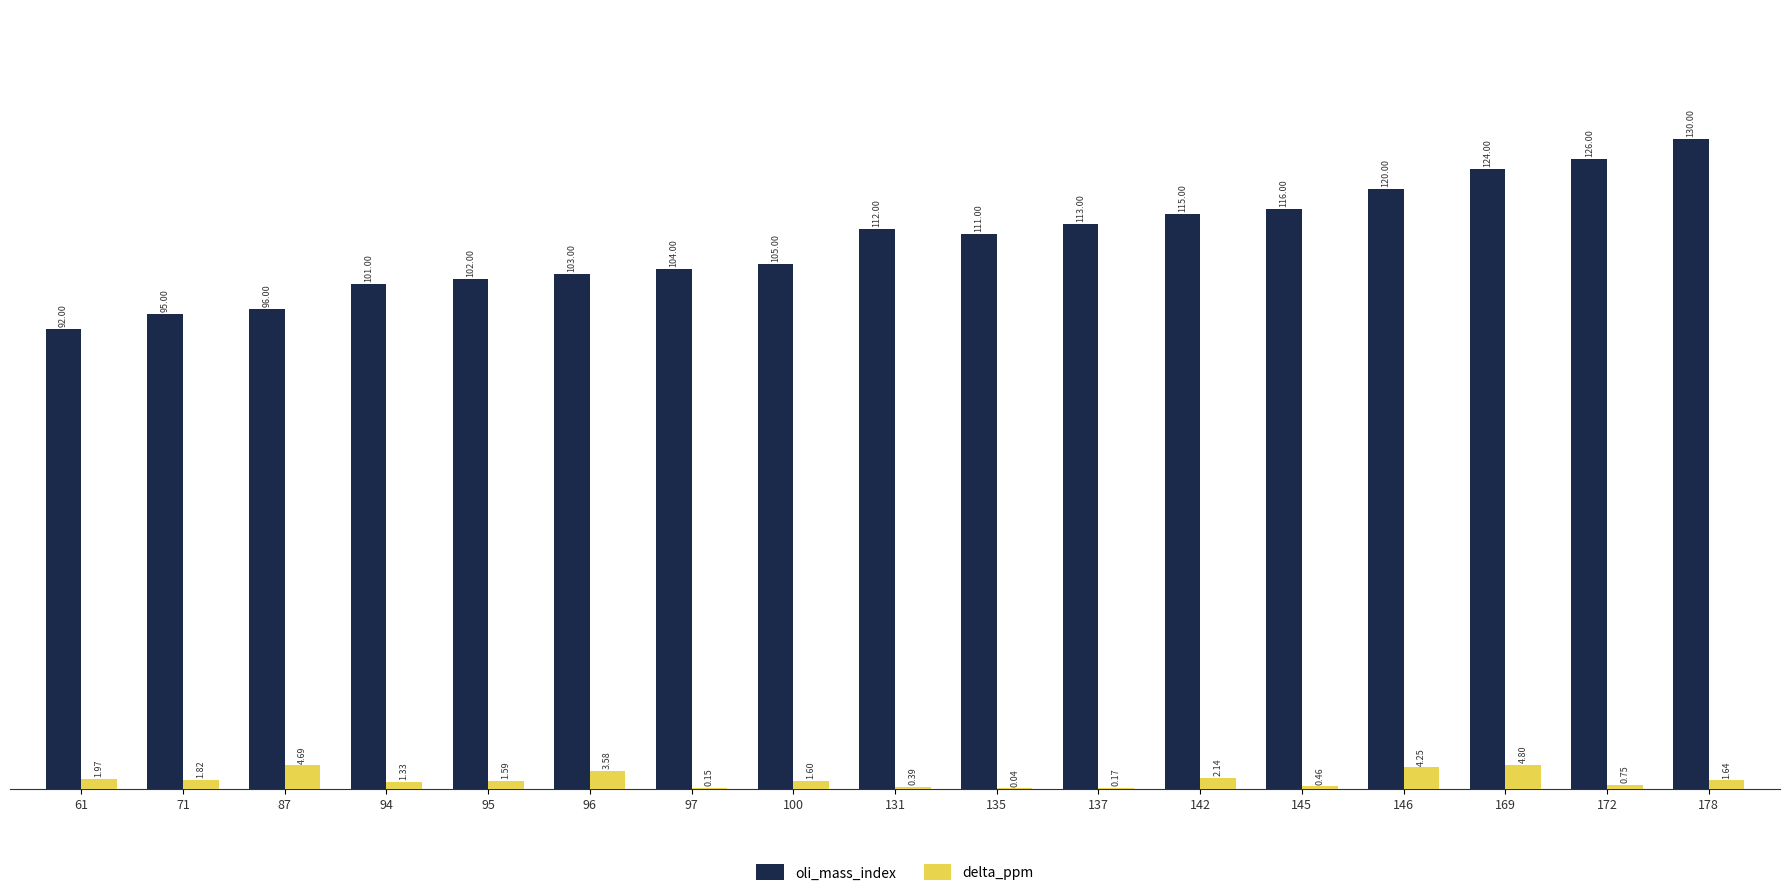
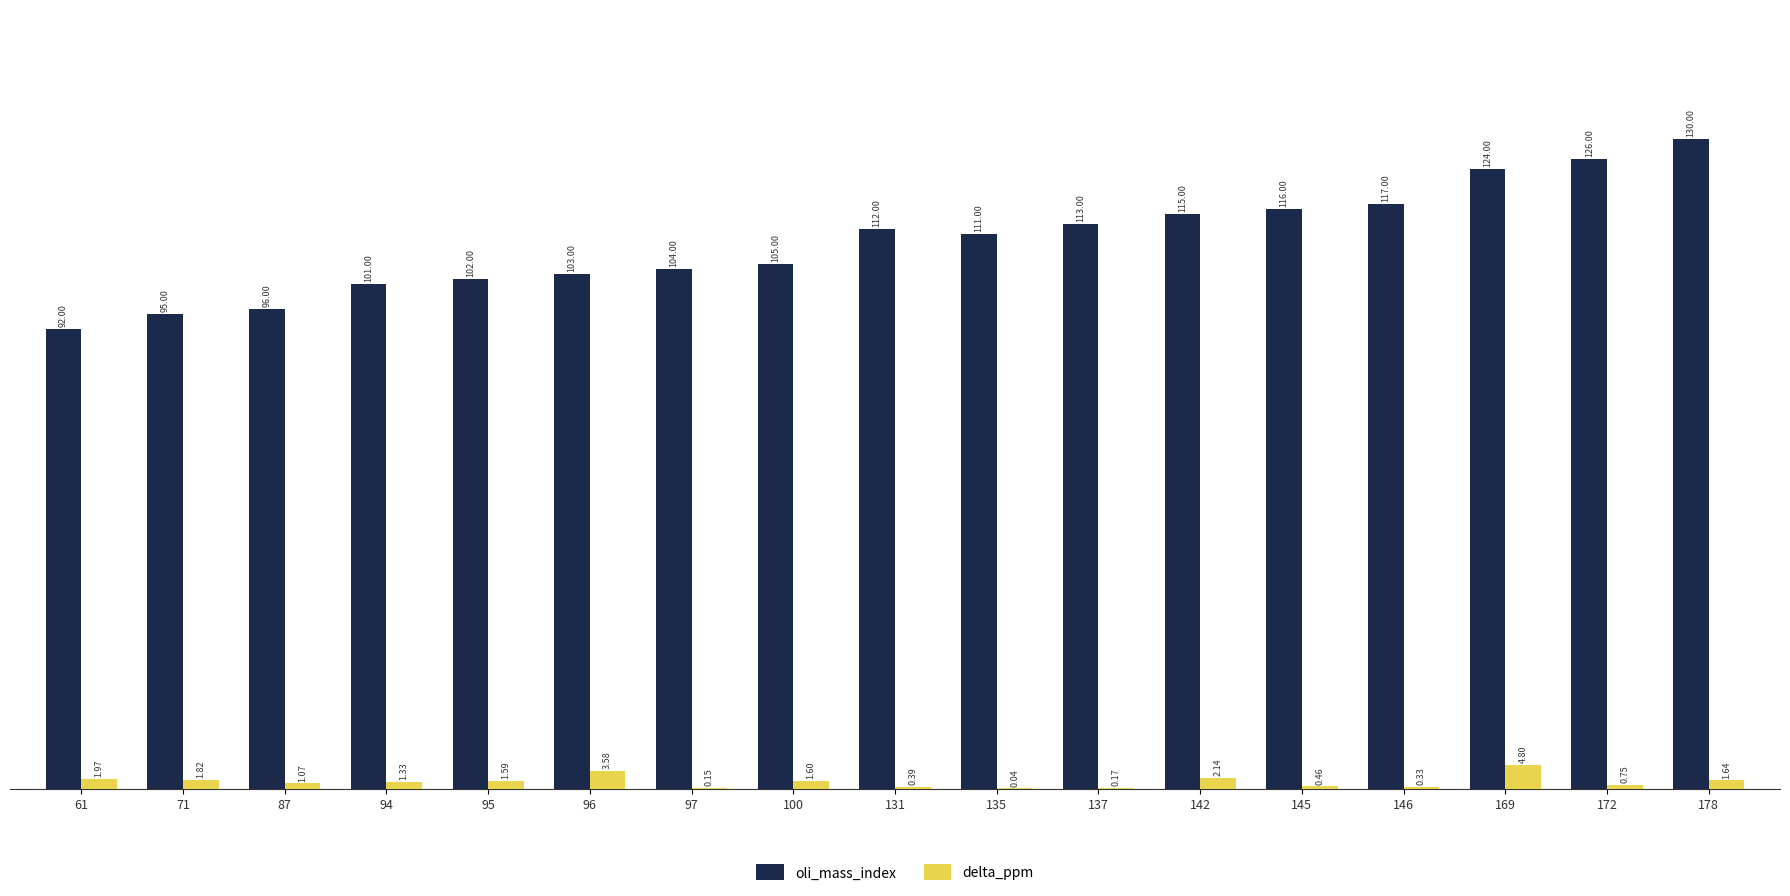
  {
    "oli_mass_index": {
      "61": 92.00,
      "71": 95.00,
      "87": 96.00,
      "94": 101.00,
      "95": 102.00,
      "96": 103.00,
      "97": 104.00,
      "100": 105.00,
      "131": 112.00,
      "135": 111.00,
      "137": 113.00,
      "142": 115.00,
      "145": 116.00,
-     "146": 120.00,
+     "146": 117.00,
      "169": 124.00,
      "172": 126.00,
      "178": 130.00
    },
    "delta_ppm": {
      "61": 1.97,
      "71": 1.82,
-     "87": 4.69,
+     "87": 1.07,
      "94": 1.33,
      "95": 1.59,
      "96": 3.58,
      "97": 0.15,
      "100": 1.60,
      "131": 0.39,
      "135": 0.04,
      "137": 0.17,
      "142": 2.14,
      "145": 0.46,
-     "146": 4.25,
+     "146": 0.33,
      "169": 4.80,
      "172": 0.75,
      "178": 1.64
    }
  }
